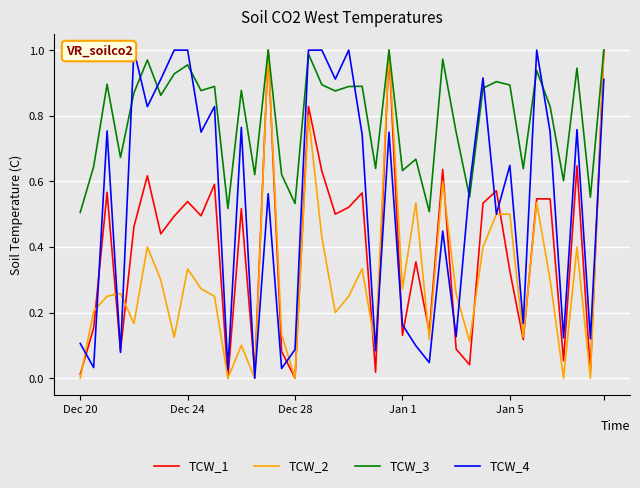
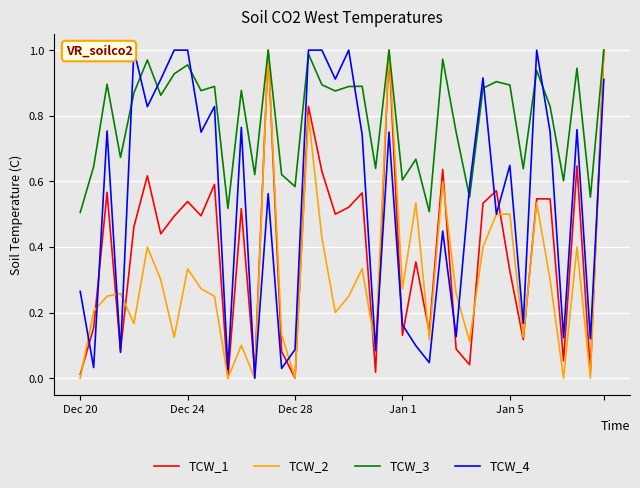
  {
    "TCW_1": {
      "Dec 20": 0.01,
      "Dec 24": 0.54,
      "Jan 1": 0.13,
      "Jan 5": 0.33
    },
    "TCW_2": {
      "Dec 20": 0.00,
      "Dec 24": 0.33,
      "Jan 1": 0.27,
      "Jan 5": 0.50
    },
    "TCW_3": {
      "Dec 20": 0.51,
      "Dec 24": 0.96,
-     "Dec 28": 0.53,
-     "Jan 1": 0.63,
+     "Dec 28": 0.58,
+     "Jan 1": 0.60,
      "Jan 5": 0.89
    },
    "TCW_4": {
-     "Dec 20": 0.11,
+     "Dec 20": 0.26,
      "Dec 24": 1.00,
      "Dec 28": 0.09,
      "Jan 1": 0.16,
      "Jan 5": 0.65
    }
  }
